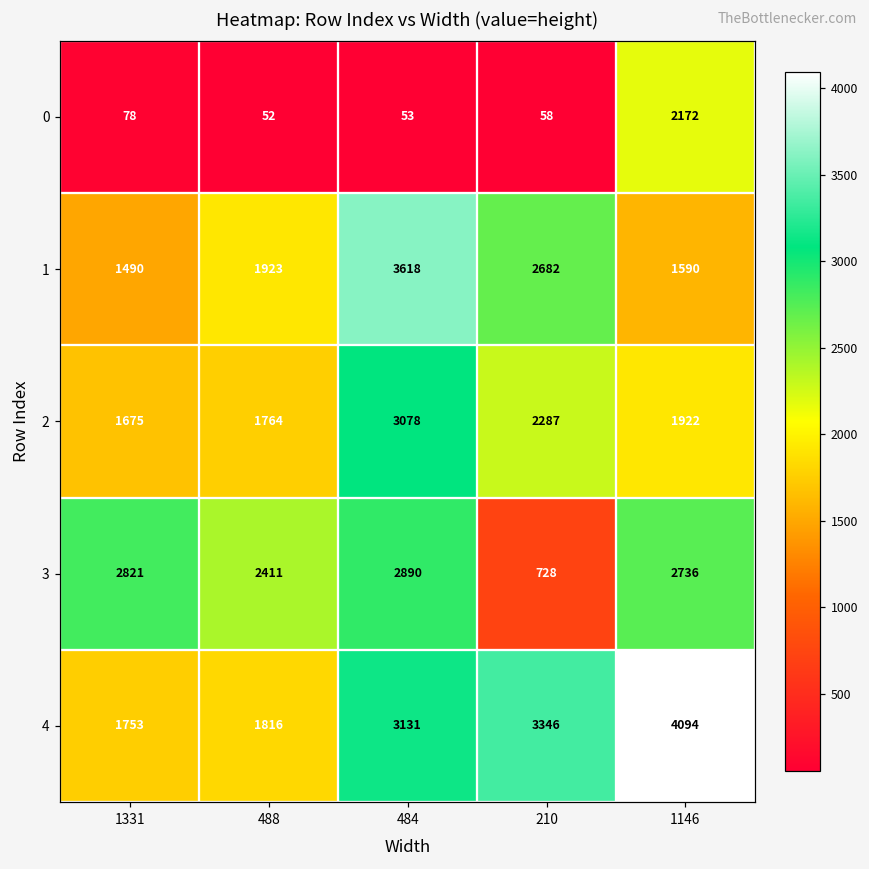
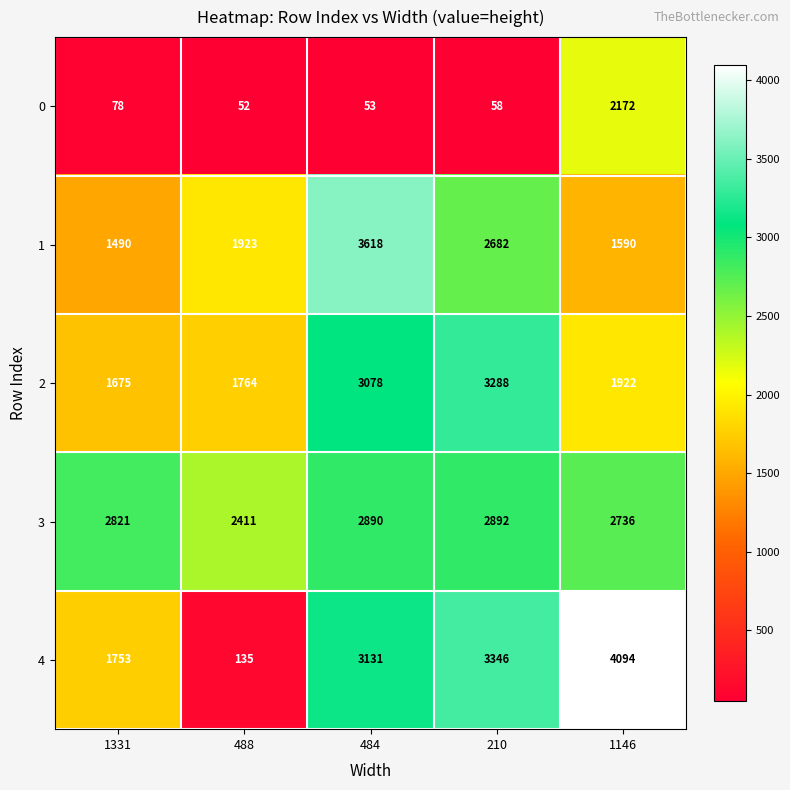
  {
    "0": {
      "1331": 78,
      "488": 52,
      "484": 53,
      "210": 58,
      "1146": 2172
    },
    "1": {
      "1331": 1490,
      "488": 1923,
      "484": 3618,
      "210": 2682,
      "1146": 1590
    },
    "2": {
      "1331": 1675,
      "488": 1764,
      "484": 3078,
-     "210": 2287,
+     "210": 3288,
      "1146": 1922
    },
    "3": {
      "1331": 2821,
      "488": 2411,
      "484": 2890,
-     "210": 728,
+     "210": 2892,
      "1146": 2736
    },
    "4": {
      "1331": 1753,
-     "488": 1816,
+     "488": 135,
      "484": 3131,
      "210": 3346,
      "1146": 4094
    }
  }
